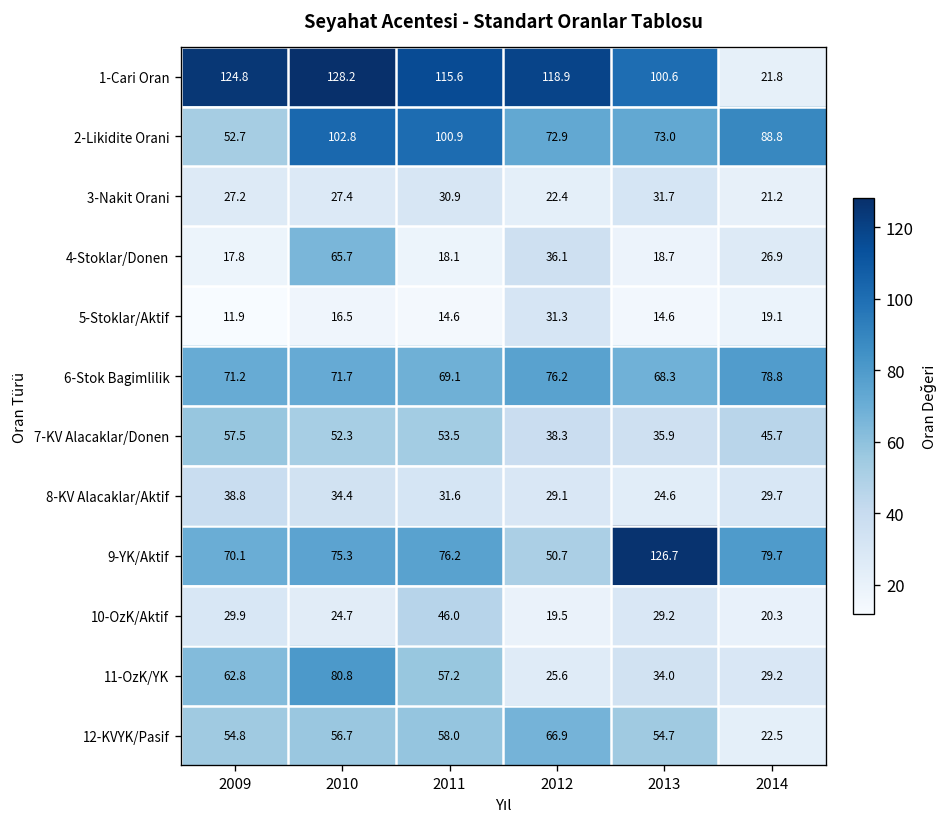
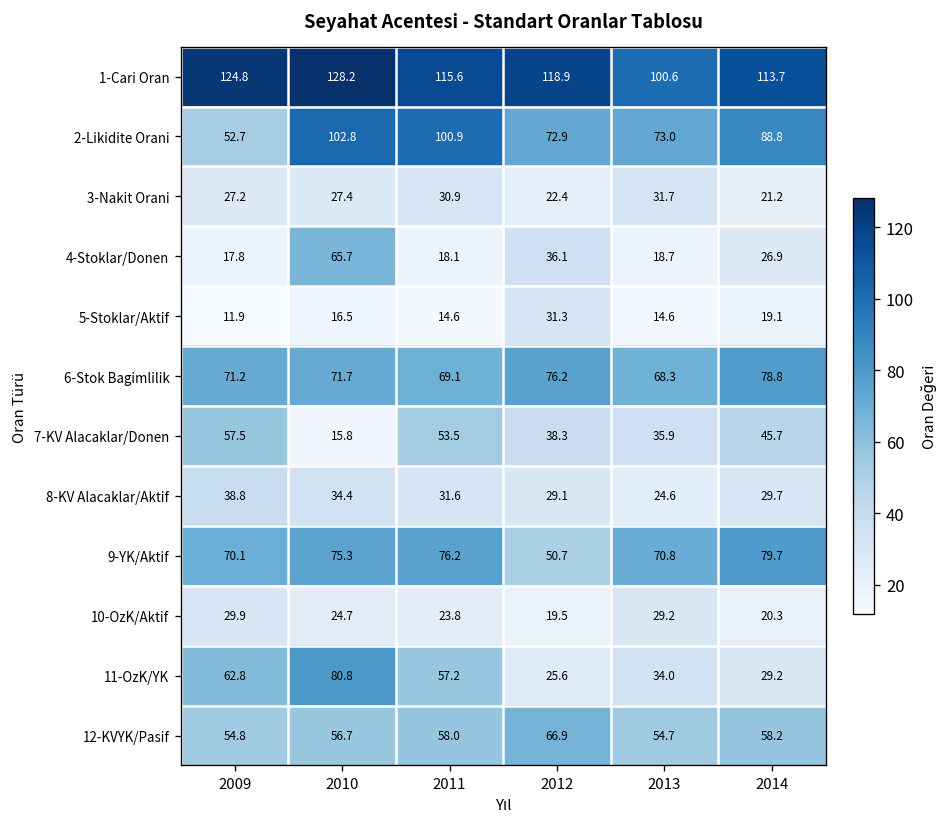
  {
    "1-Cari Oran": {
      "2009": 124.8,
      "2010": 128.2,
      "2011": 115.6,
      "2012": 118.9,
      "2013": 100.6,
-     "2014": 21.8
+     "2014": 113.7
    },
    "2-Likidite Orani": {
      "2009": 52.7,
      "2010": 102.8,
      "2011": 100.9,
      "2012": 72.9,
      "2013": 73.0,
      "2014": 88.8
    },
    "3-Nakit Orani": {
      "2009": 27.2,
      "2010": 27.4,
      "2011": 30.9,
      "2012": 22.4,
      "2013": 31.7,
      "2014": 21.2
    },
    "4-Stoklar/Donen": {
      "2009": 17.8,
      "2010": 65.7,
      "2011": 18.1,
      "2012": 36.1,
      "2013": 18.7,
      "2014": 26.9
    },
    "5-Stoklar/Aktif": {
      "2009": 11.9,
      "2010": 16.5,
      "2011": 14.6,
      "2012": 31.3,
      "2013": 14.6,
      "2014": 19.1
    },
    "6-Stok Bagimlilik": {
      "2009": 71.2,
      "2010": 71.7,
      "2011": 69.1,
      "2012": 76.2,
      "2013": 68.3,
      "2014": 78.8
    },
    "7-KV Alacaklar/Donen": {
      "2009": 57.5,
-     "2010": 52.3,
+     "2010": 15.8,
      "2011": 53.5,
      "2012": 38.3,
      "2013": 35.9,
      "2014": 45.7
    },
    "8-KV Alacaklar/Aktif": {
      "2009": 38.8,
      "2010": 34.4,
      "2011": 31.6,
      "2012": 29.1,
      "2013": 24.6,
      "2014": 29.7
    },
    "9-YK/Aktif": {
      "2009": 70.1,
      "2010": 75.3,
      "2011": 76.2,
      "2012": 50.7,
-     "2013": 126.7,
+     "2013": 70.8,
      "2014": 79.7
    },
    "10-OzK/Aktif": {
      "2009": 29.9,
      "2010": 24.7,
-     "2011": 46.0,
+     "2011": 23.8,
      "2012": 19.5,
      "2013": 29.2,
      "2014": 20.3
    },
    "11-OzK/YK": {
      "2009": 62.8,
      "2010": 80.8,
      "2011": 57.2,
      "2012": 25.6,
      "2013": 34.0,
      "2014": 29.2
    },
    "12-KVYK/Pasif": {
      "2009": 54.8,
      "2010": 56.7,
      "2011": 58.0,
      "2012": 66.9,
      "2013": 54.7,
-     "2014": 22.5
+     "2014": 58.2
    }
  }
